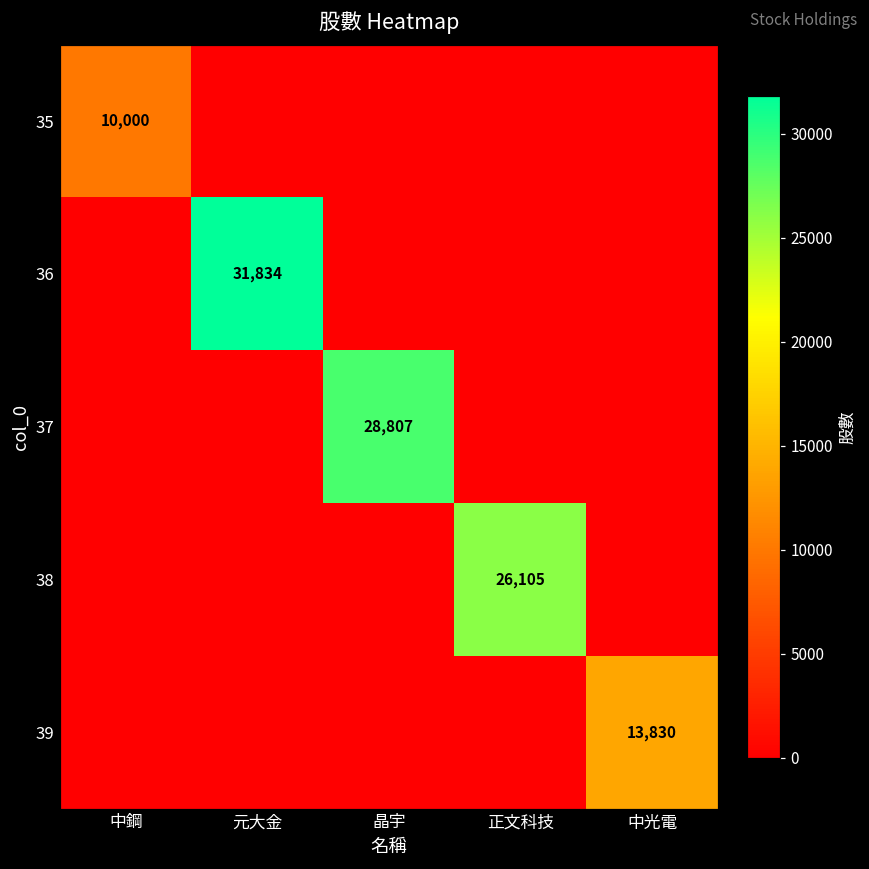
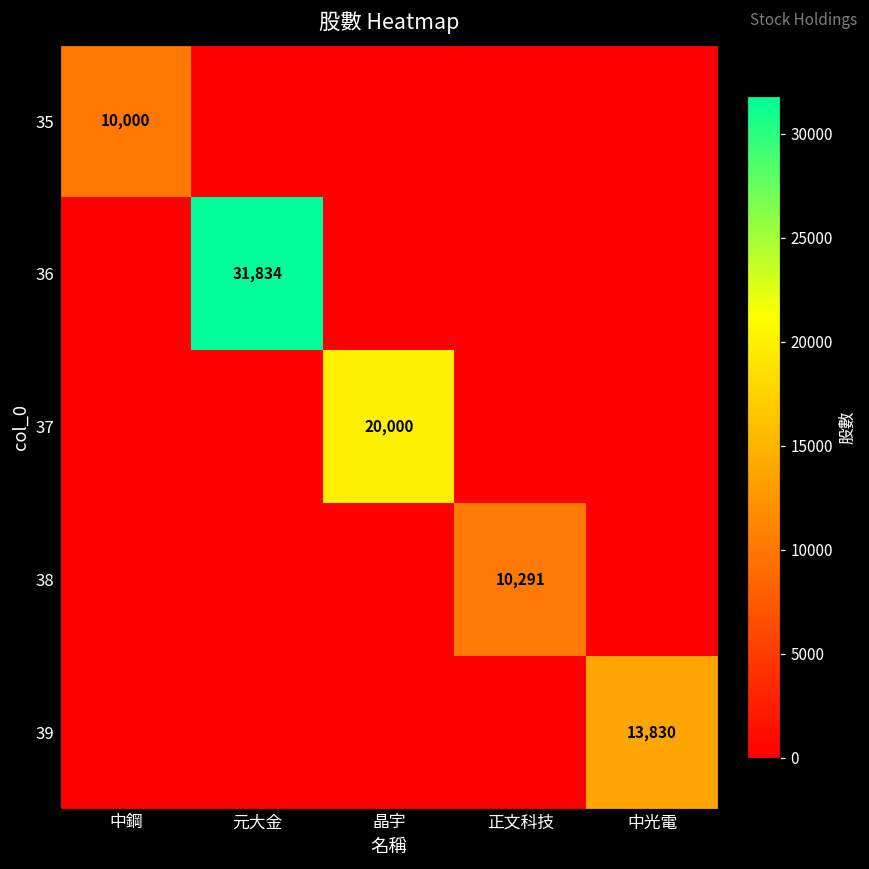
  {
    "35": {
      "中鋼": "10,000"
    },
    "36": {
      "元大金": "31,834"
    },
    "37": {
-     "晶宇": "28,807"
+     "晶宇": "20,000"
    },
    "38": {
-     "正文科技": "26,105"
+     "正文科技": "10,291"
    },
    "39": {
      "中光電": "13,830"
    }
  }
